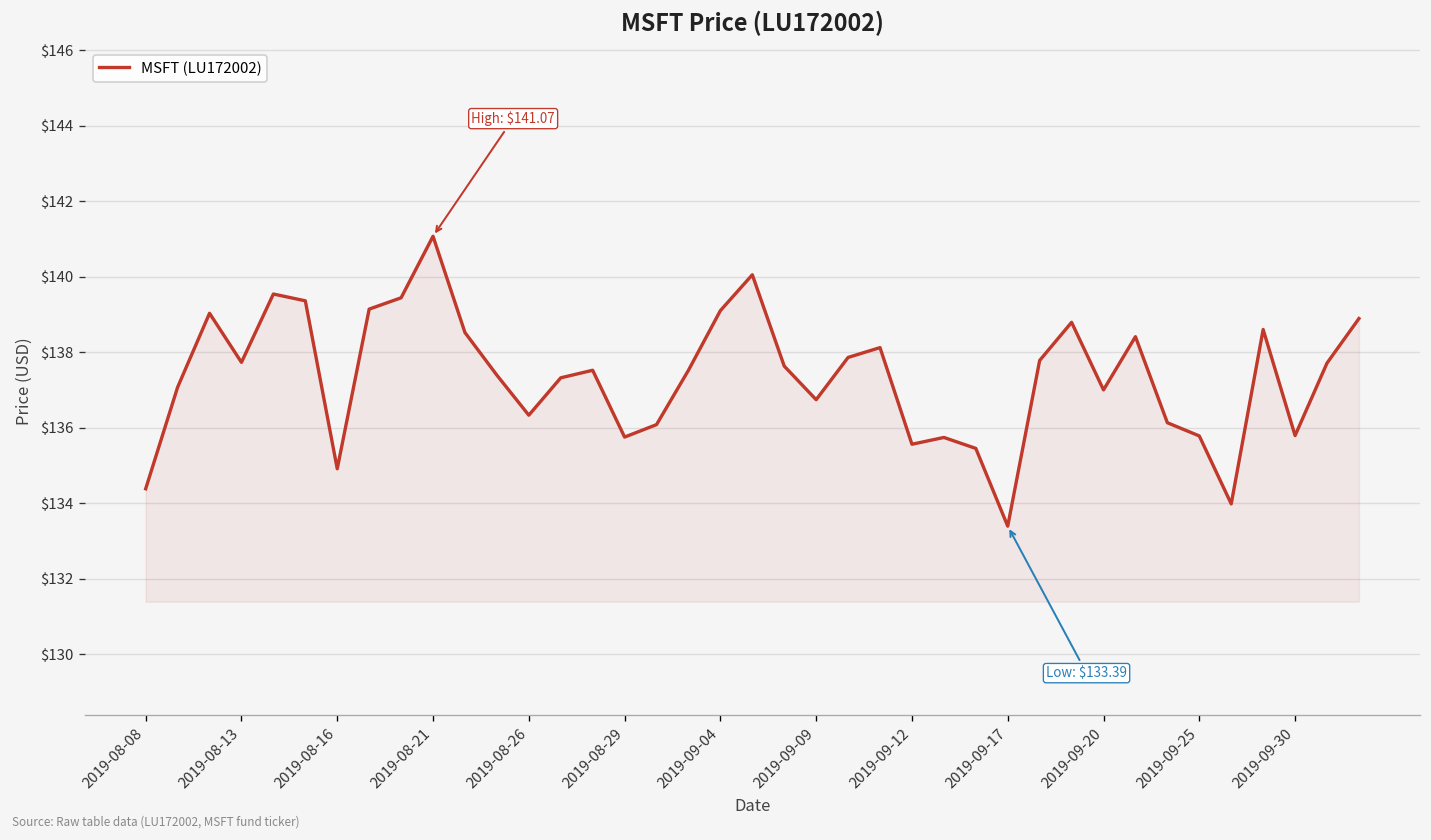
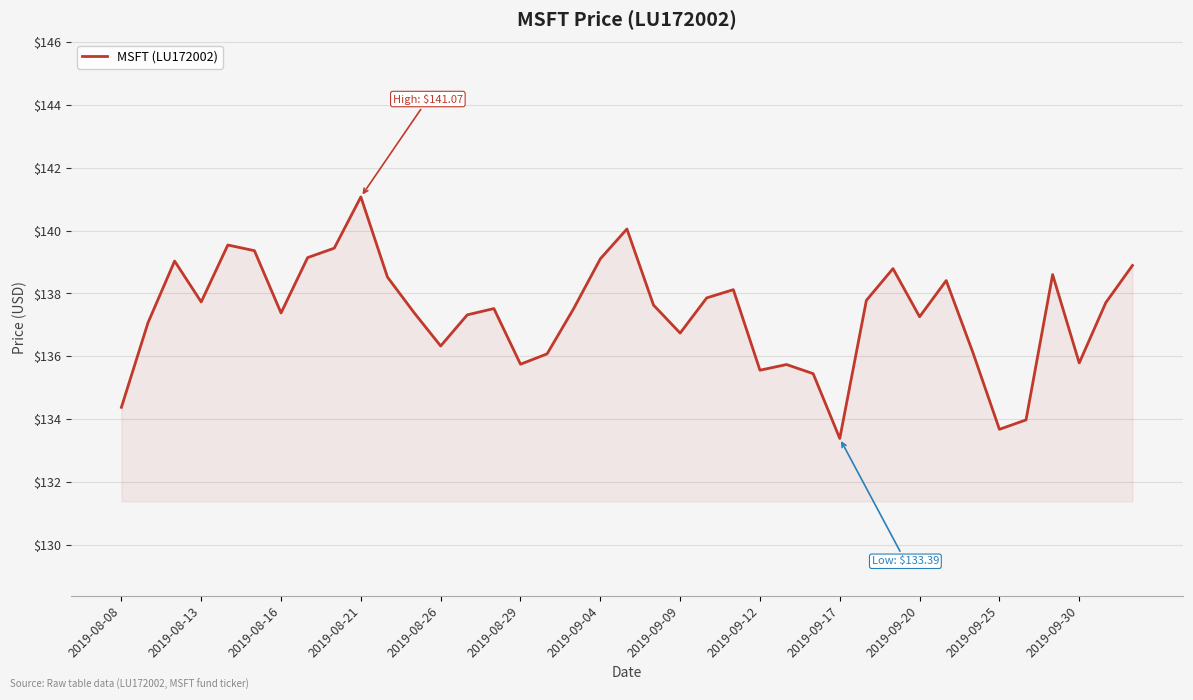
  {
    "2019-08-08": "$134.4",
    "2019-08-13": "$137.7",
-   "2019-08-16": "$134.9",
+   "2019-08-16": "$137.4",
    "2019-08-26": "$136.3",
    "2019-08-29": "$135.8",
    "2019-09-04": "$139.1",
    "2019-09-09": "$136.7",
    "2019-09-12": "$135.6",
-   "2019-09-20": "$137.0",
-   "2019-09-25": "$135.8",
+   "2019-09-20": "$137.3",
+   "2019-09-25": "$133.7",
    "2019-09-30": "$135.8"
  }
